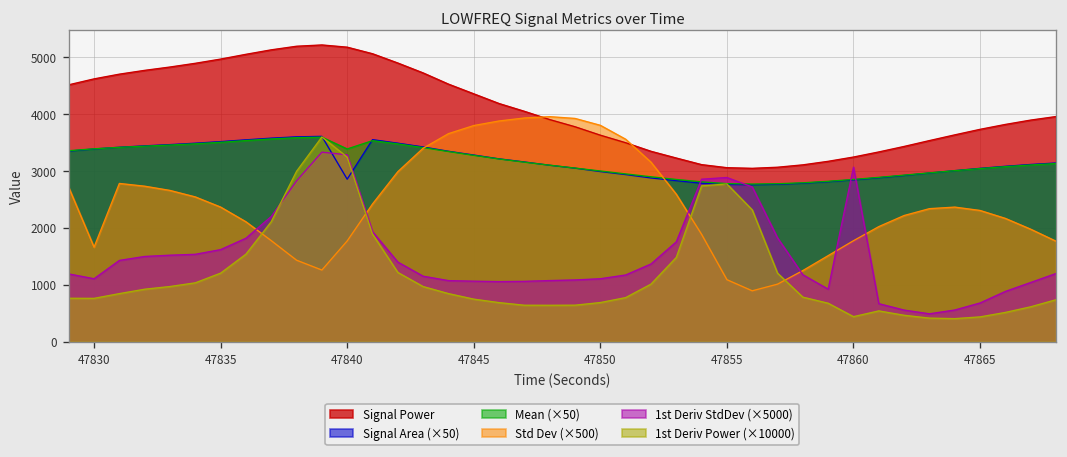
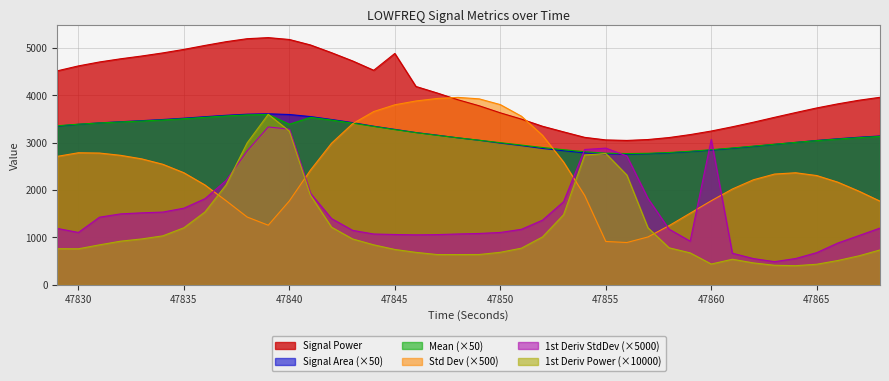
  {
    "Signal Power": {
      "47830": 4600,
      "47835": 5000,
      "47840": 5200,
-     "47845": 4400,
+     "47845": 4900,
      "47850": 3600,
      "47855": 3100,
      "47860": 3200,
      "47865": 3700
    },
    "Signal Area (×50)": {
-     "47840": 2900
+     "47840": 3600
    },
    "Mean (×50)": {
      "47840": 3400
    },
    "Std Dev (×500)": {
-     "47830": 1700,
+     "47830": 2800,
      "47835": 2400,
      "47840": 1800,
      "47845": 3800,
      "47850": 3800,
-     "47855": 1100,
+     "47855": 900,
      "47860": 1800,
      "47865": 2300
    },
    "1st Deriv StdDev (×5000)": {
      "47830": 1100,
      "47835": 1600,
      "47845": 1100,
      "47850": 1100,
      "47855": 2900,
      "47860": 3100,
      "47865": 700
    },
    "1st Deriv Power (×10000)": {
      "47830": 800,
      "47835": 1200,
      "47845": 700,
      "47850": 700,
      "47860": 400,
      "47865": 400
    }
  }
